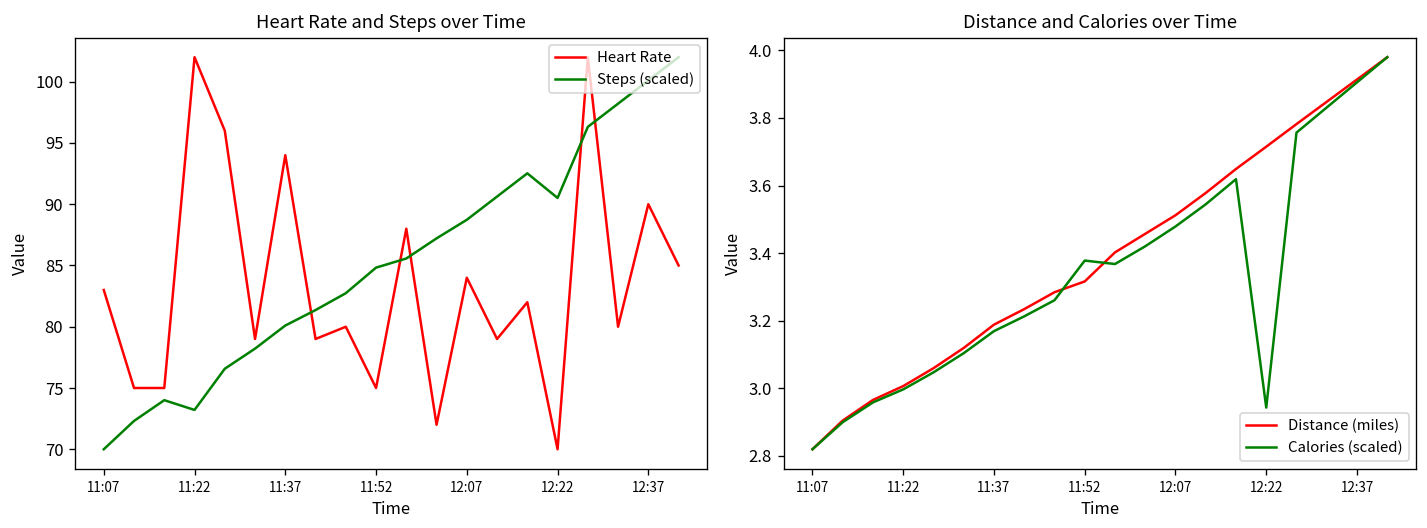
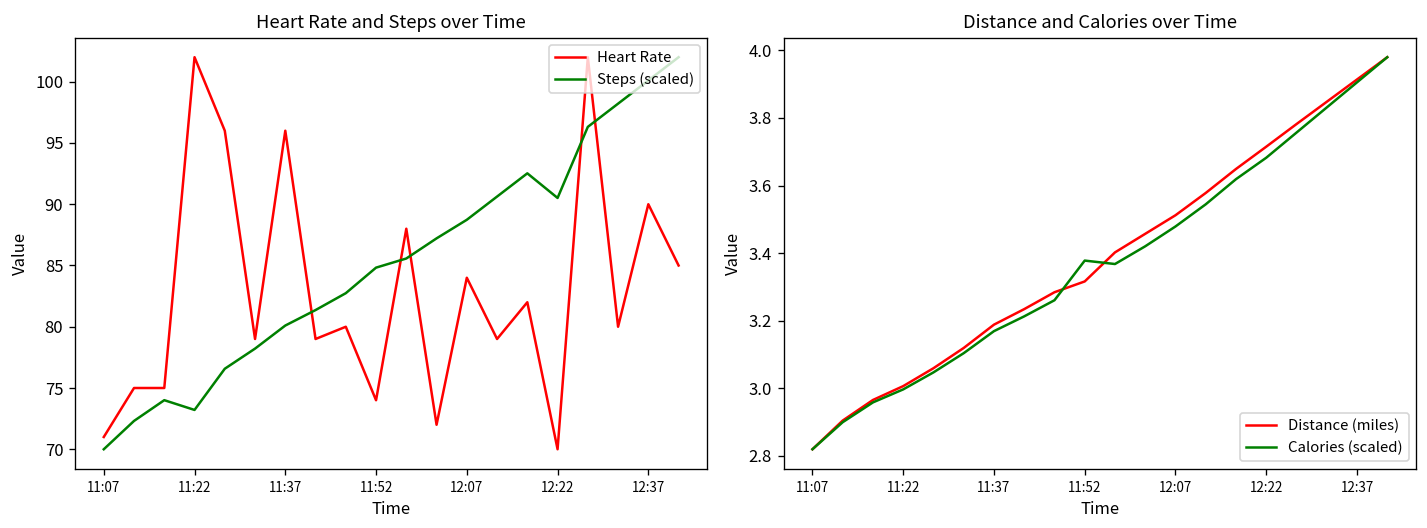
  {
    "Heart Rate and Steps over Time": {
      "Heart Rate": {
-       "11:07": 83,
+       "11:07": 71,
        "11:22": 102,
-       "11:37": 94,
-       "11:52": 75,
+       "11:37": 96,
+       "11:52": 74,
        "12:07": 84,
        "12:22": 70,
        "12:37": 90
      },
      "Steps (scaled)": {
        "11:07": 70,
        "11:22": 73,
        "11:37": 80,
        "11:52": 85,
        "12:07": 88.7,
        "12:22": 90.5
      }
    },
    "Distance and Calories over Time": {
      "Distance (miles)": {
        "11:22": 3.01,
        "11:37": 3.19,
        "11:52": 3.32,
        "12:07": 3.51,
        "12:22": 3.72
      },
      "Calories (scaled)": {
        "11:22": 3.00,
        "11:37": 3.17,
        "11:52": 3.38,
        "12:07": 3.48,
-       "12:22": 2.94
+       "12:22": 3.68
      }
    }
  }
